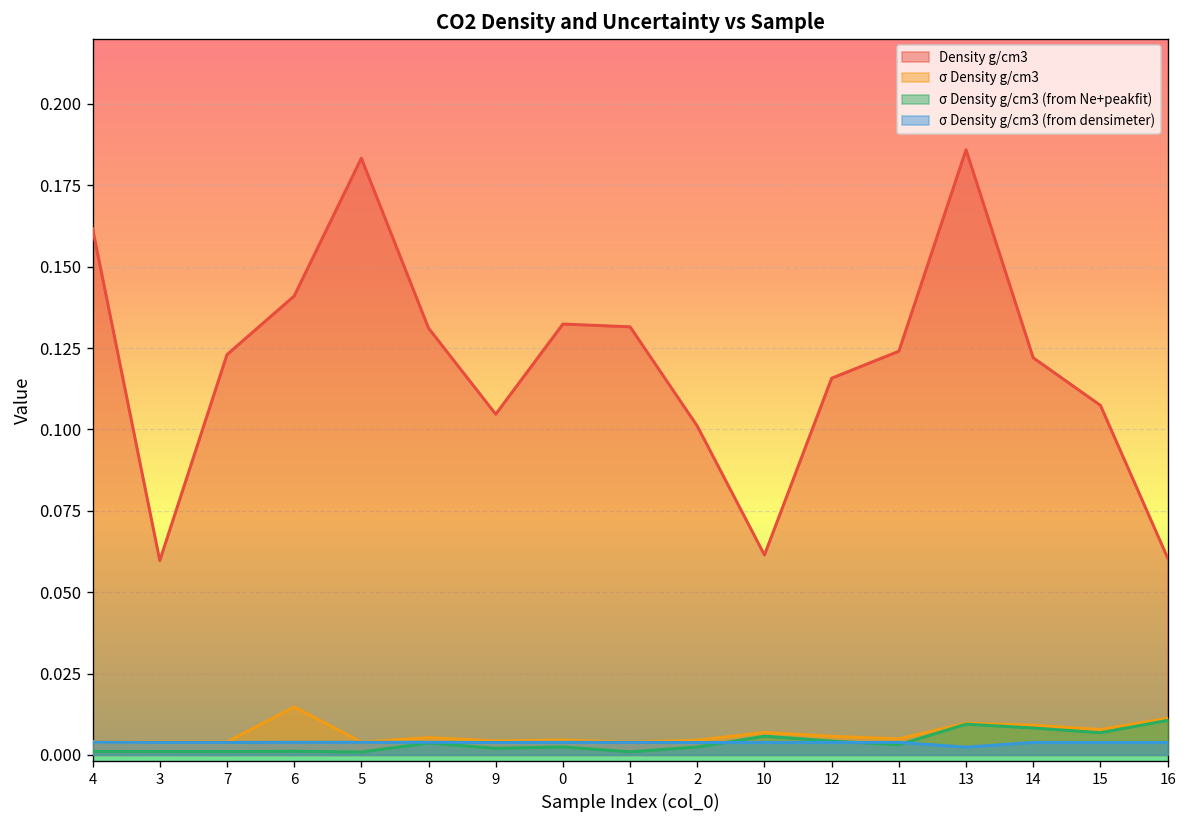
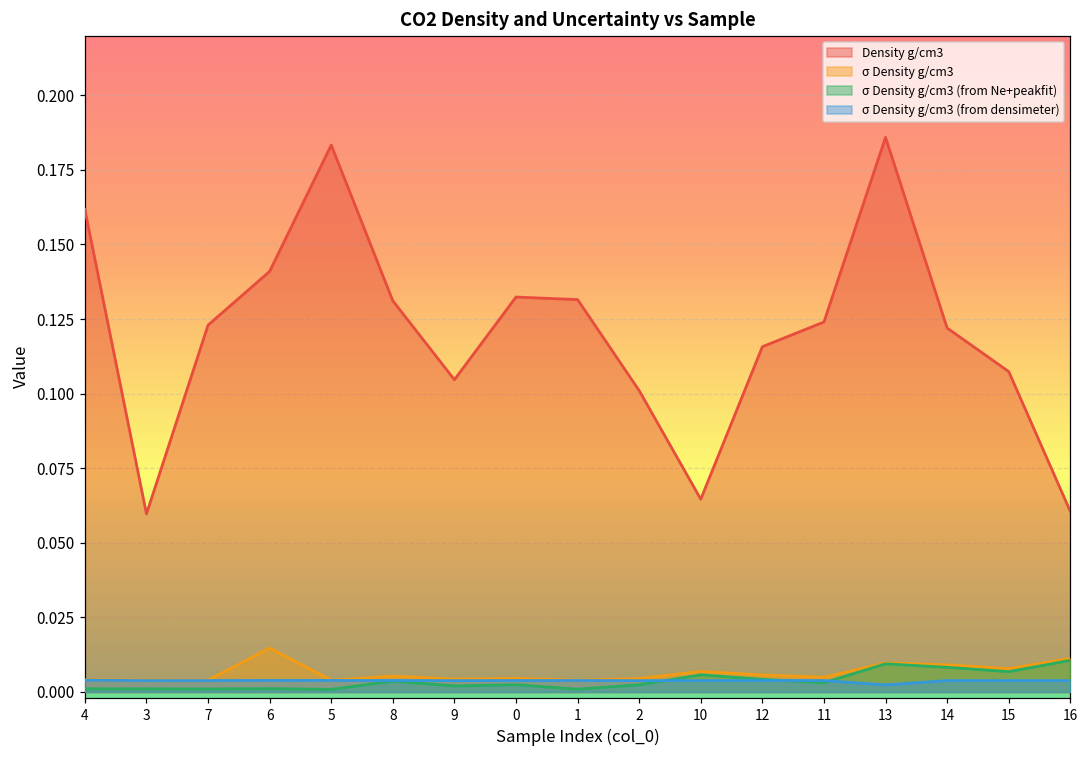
  {
    "Density g/cm3": {
      "4": 0.162,
      "3": 0.060,
      "7": 0.123,
      "6": 0.141,
      "5": 0.183,
      "8": 0.131,
      "9": 0.105,
      "0": 0.132,
      "1": 0.132,
      "2": 0.101,
-     "10": 0.061,
+     "10": 0.065,
      "12": 0.116,
      "11": 0.124,
      "13": 0.186,
      "14": 0.122,
      "15": 0.107,
      "16": 0.061
    },
    "σ Density g/cm3": {
      "6": 0.015,
      "8": 0.005,
      "10": 0.007,
      "12": 0.006,
      "11": 0.005,
      "15": 0.008
    },
    "σ Density g/cm3 (from Ne+peakfit)": {
      "4": 0.001,
      "3": 0.001,
      "7": 0.001,
      "6": 0.001,
      "5": 0.001,
      "9": 0.002,
      "0": 0.002,
      "1": 0.001,
      "2": 0.002,
      "10": 0.006,
      "15": 0.007
    },
    "σ Density g/cm3 (from densimeter)": {
      "6": 0.004,
      "10": 0.004,
      "13": 0.002,
      "14": 0.004,
      "15": 0.004,
      "16": 0.004
    }
  }
